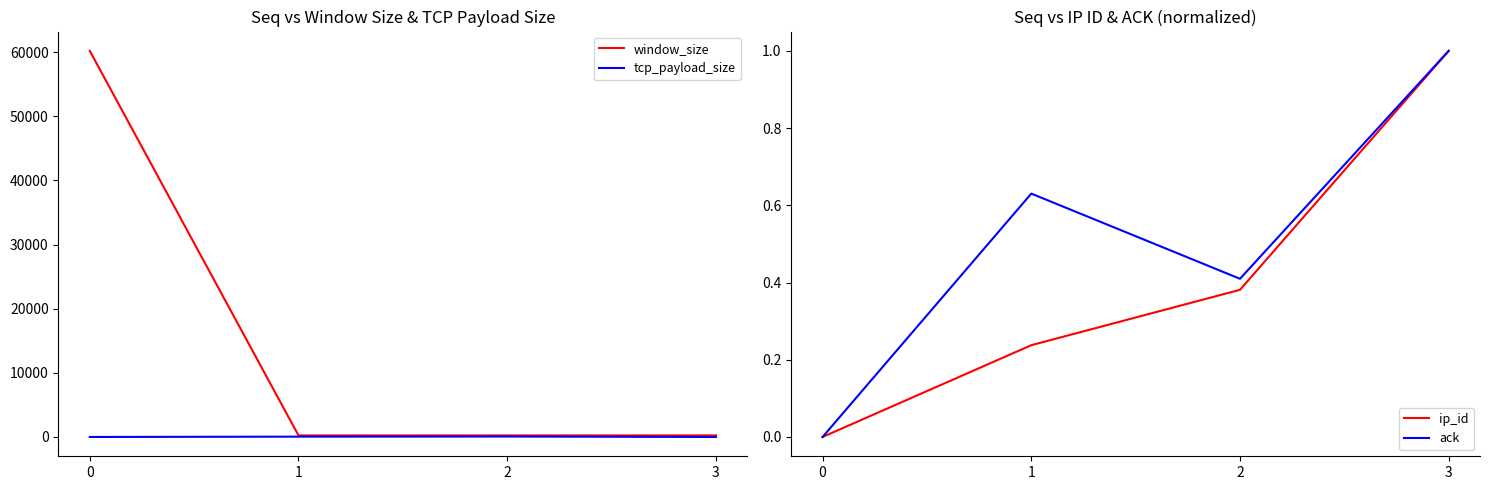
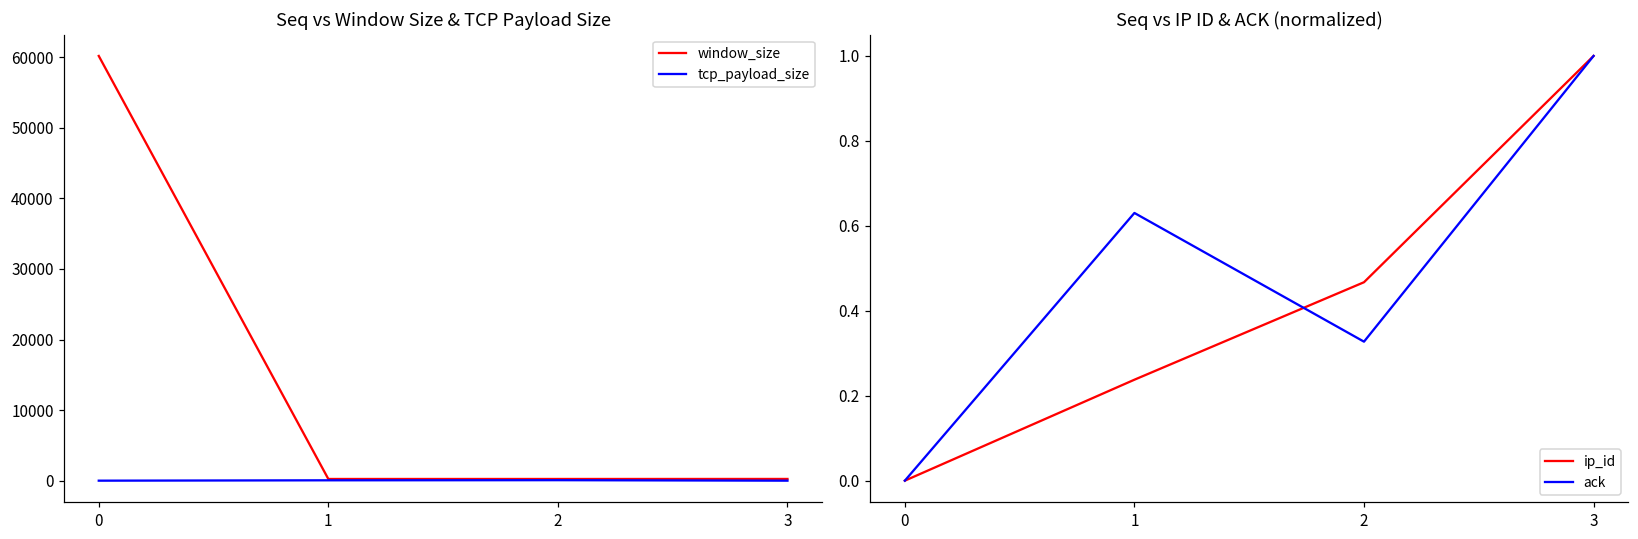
  {
    "Seq vs Window Size & TCP Payload Size": {
      "window_size": {
        "0": 60000
      },
      "tcp_payload_size": {
        "0": 0
      }
    },
    "Seq vs IP ID & ACK (normalized)": {
      "ip_id": {
        "1": 0.24,
-       "2": 0.38
+       "2": 0.47
      },
      "ack": {
        "1": 0.63,
-       "2": 0.41
+       "2": 0.33
      }
    }
  }
